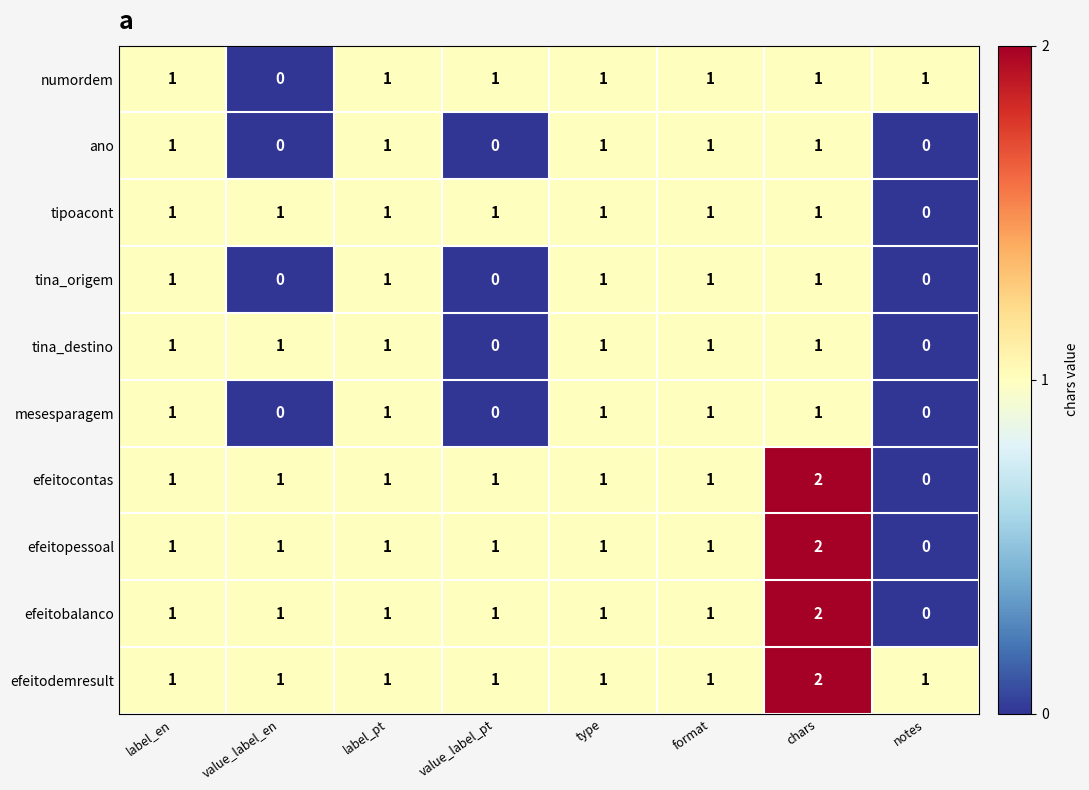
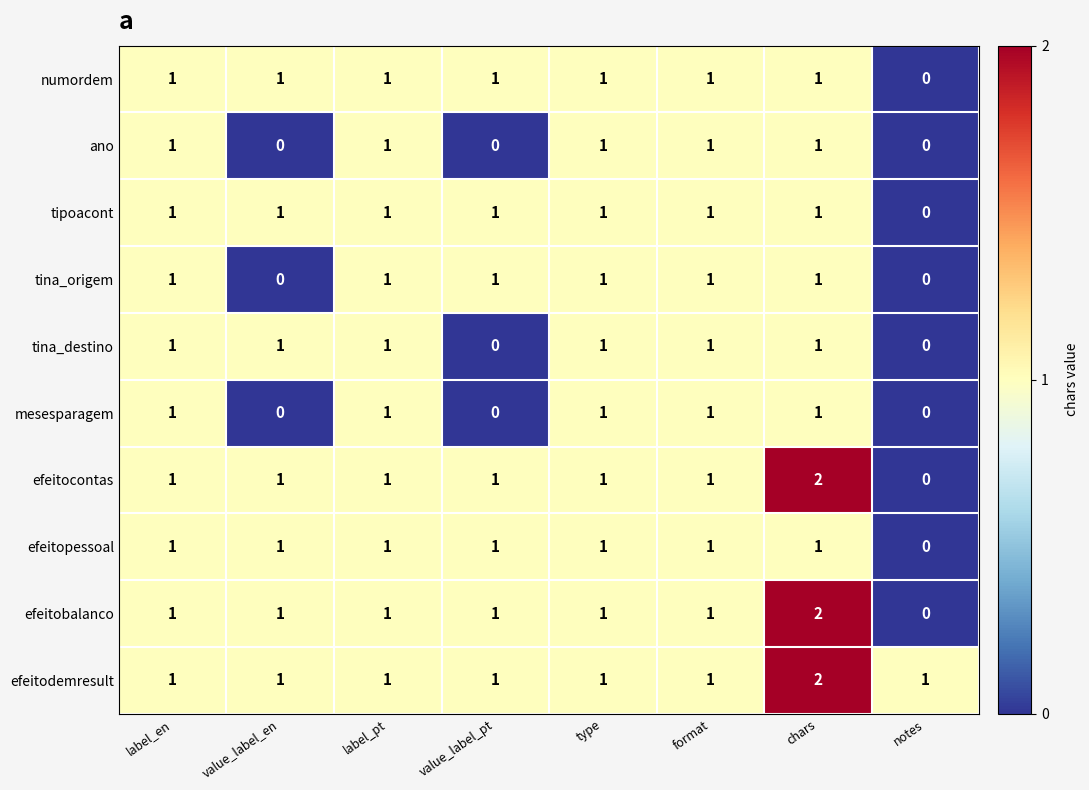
  {
    "numordem": {
      "label_en": 1,
-     "value_label_en": 0,
+     "value_label_en": 1,
      "label_pt": 1,
      "value_label_pt": 1,
      "type": 1,
      "format": 1,
      "chars": 1,
-     "notes": 1
+     "notes": 0
    },
    "ano": {
      "label_en": 1,
      "value_label_en": 0,
      "label_pt": 1,
      "value_label_pt": 0,
      "type": 1,
      "format": 1,
      "chars": 1,
      "notes": 0
    },
    "tipoacont": {
      "label_en": 1,
      "value_label_en": 1,
      "label_pt": 1,
      "value_label_pt": 1,
      "type": 1,
      "format": 1,
      "chars": 1,
      "notes": 0
    },
    "tina_origem": {
      "label_en": 1,
      "value_label_en": 0,
      "label_pt": 1,
-     "value_label_pt": 0,
+     "value_label_pt": 1,
      "type": 1,
      "format": 1,
      "chars": 1,
      "notes": 0
    },
    "tina_destino": {
      "label_en": 1,
      "value_label_en": 1,
      "label_pt": 1,
      "value_label_pt": 0,
      "type": 1,
      "format": 1,
      "chars": 1,
      "notes": 0
    },
    "mesesparagem": {
      "label_en": 1,
      "value_label_en": 0,
      "label_pt": 1,
      "value_label_pt": 0,
      "type": 1,
      "format": 1,
      "chars": 1,
      "notes": 0
    },
    "efeitocontas": {
      "label_en": 1,
      "value_label_en": 1,
      "label_pt": 1,
      "value_label_pt": 1,
      "type": 1,
      "format": 1,
      "chars": 2,
      "notes": 0
    },
    "efeitopessoal": {
      "label_en": 1,
      "value_label_en": 1,
      "label_pt": 1,
      "value_label_pt": 1,
      "type": 1,
      "format": 1,
-     "chars": 2,
+     "chars": 1,
      "notes": 0
    },
    "efeitobalanco": {
      "label_en": 1,
      "value_label_en": 1,
      "label_pt": 1,
      "value_label_pt": 1,
      "type": 1,
      "format": 1,
      "chars": 2,
      "notes": 0
    },
    "efeitodemresult": {
      "label_en": 1,
      "value_label_en": 1,
      "label_pt": 1,
      "value_label_pt": 1,
      "type": 1,
      "format": 1,
      "chars": 2,
      "notes": 1
    }
  }
